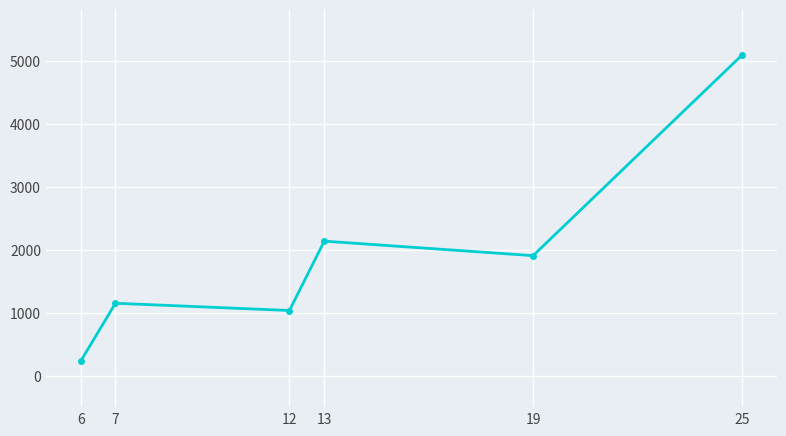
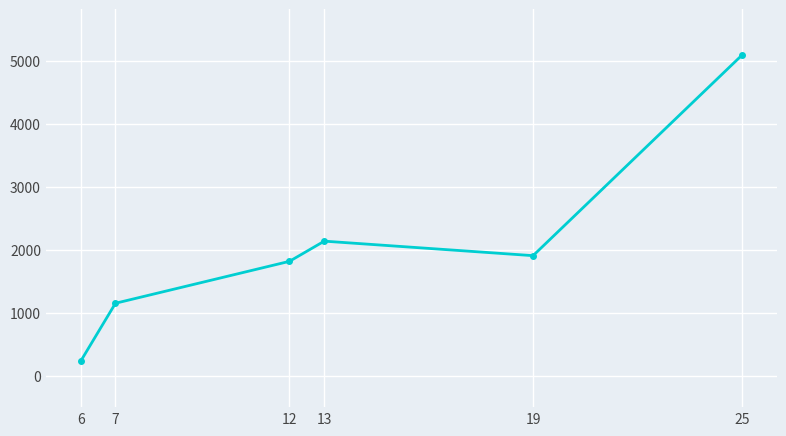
  {
    "6": 200,
    "7": 1100,
-   "12": 1000,
+   "12": 1800,
    "13": 2100,
    "19": 1900,
    "25": 5100
  }
